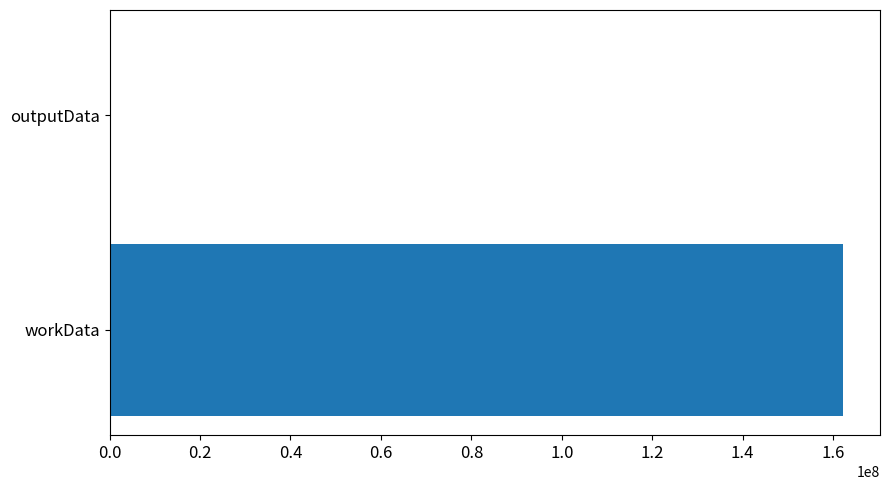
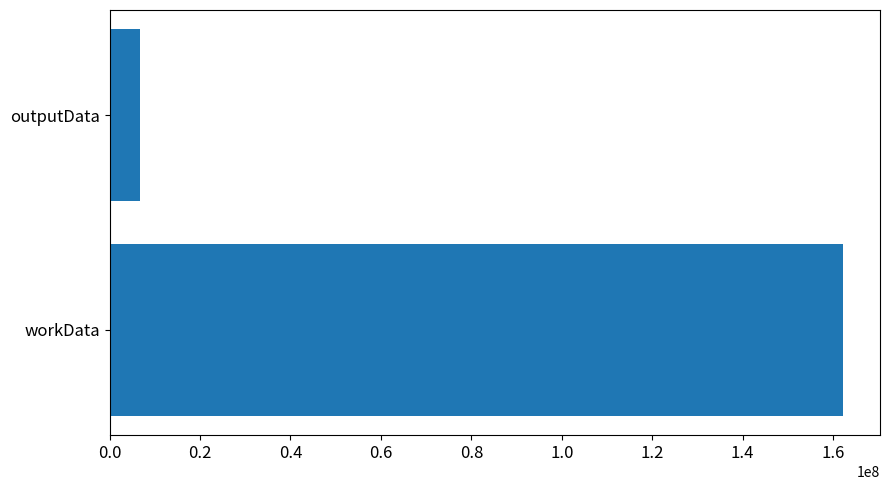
  {
-   "outputData": 0,
+   "outputData": 7000000,
    "workData": 162000000
  }
